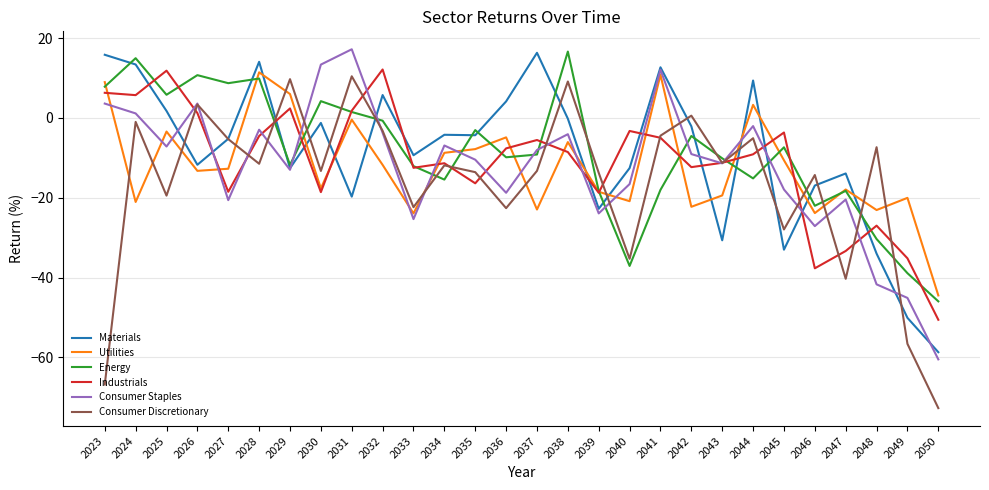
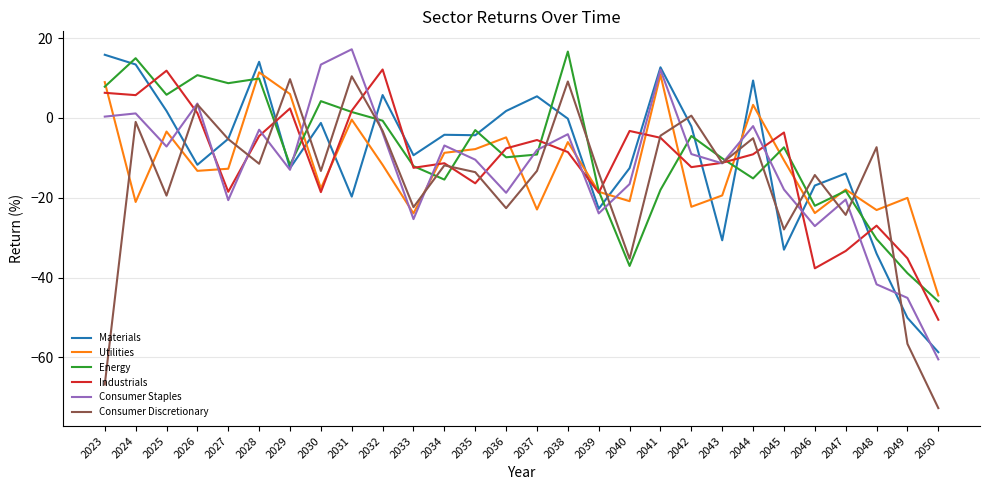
  {
    "Materials": {
      "2023": 16,
      "2024": 13,
      "2025": 2,
      "2026": -12,
      "2028": 14,
      "2030": -1,
      "2031": -20,
      "2032": 6,
      "2033": -9,
      "2034": -4,
      "2035": -4,
-     "2036": 4,
-     "2037": 16,
+     "2036": 2,
+     "2037": 5,
      "2038": 0,
      "2039": -23,
      "2040": -13,
      "2042": -2,
      "2043": -31,
      "2044": 9,
      "2045": -33,
      "2046": -17,
      "2047": -14,
      "2048": -34,
      "2049": -50,
      "2050": -59
    },
    "Utilities": {
      "2023": 9,
      "2024": -21,
      "2025": -3,
      "2026": -13,
      "2027": -13,
      "2028": 11,
      "2029": 6,
      "2030": -18,
      "2031": 0,
      "2032": -12,
      "2033": -24,
      "2034": -9,
      "2035": -8,
      "2036": -5,
      "2037": -23,
      "2038": -6,
      "2040": -21,
      "2041": 11,
      "2042": -22,
      "2043": -19,
      "2044": 3,
      "2045": -11,
      "2046": -24,
      "2048": -23,
      "2049": -20,
      "2050": -44
    },
    "Energy": {
      "2023": 8,
      "2024": 15,
      "2025": 6,
      "2026": 11,
      "2027": 9,
      "2028": 10,
      "2029": -12,
      "2030": 4,
      "2032": -1,
      "2034": -15,
      "2035": -3,
      "2036": -10,
      "2037": -9,
      "2038": 17,
      "2040": -37,
      "2041": -18,
      "2042": -5,
      "2043": -10,
      "2044": -15,
      "2045": -7,
      "2046": -22,
      "2048": -30,
      "2049": -39,
      "2050": -46
    },
    "Industrials": {
      "2023": 6,
      "2024": 6,
      "2025": 12,
      "2026": 1,
      "2027": -19,
      "2028": -5,
      "2029": 2,
      "2030": -19,
      "2032": 12,
      "2035": -16,
      "2036": -8,
      "2037": -6,
      "2038": -9,
      "2040": -3,
      "2042": -12,
      "2044": -9,
      "2045": -4,
      "2046": -38,
      "2047": -33,
      "2048": -27,
      "2049": -35,
      "2050": -51
    },
    "Consumer Staples": {
-     "2023": 4,
+     "2023": 0,
      "2024": 1,
      "2025": -7,
      "2027": -21,
      "2028": -3,
      "2030": 13,
      "2031": 17,
      "2033": -25,
      "2034": -7,
      "2035": -10,
      "2036": -19,
      "2037": -8,
      "2038": -4,
      "2039": -24,
      "2040": -17,
      "2042": -9,
      "2044": -2,
      "2045": -18,
      "2046": -27,
      "2047": -20,
      "2048": -42,
      "2049": -45,
      "2050": -60
    },
    "Consumer Discretionary": {
      "2023": -67,
      "2024": -1,
      "2025": -19,
      "2028": -11,
      "2029": 10,
      "2030": -13,
      "2031": 10,
      "2033": -22,
      "2035": -14,
      "2036": -23,
      "2037": -13,
      "2038": 9,
      "2039": -14,
      "2040": -35,
      "2042": 1,
      "2044": -5,
      "2045": -28,
      "2046": -14,
-     "2047": -40,
+     "2047": -24,
      "2048": -7,
      "2049": -57,
      "2050": -73
    }
  }
